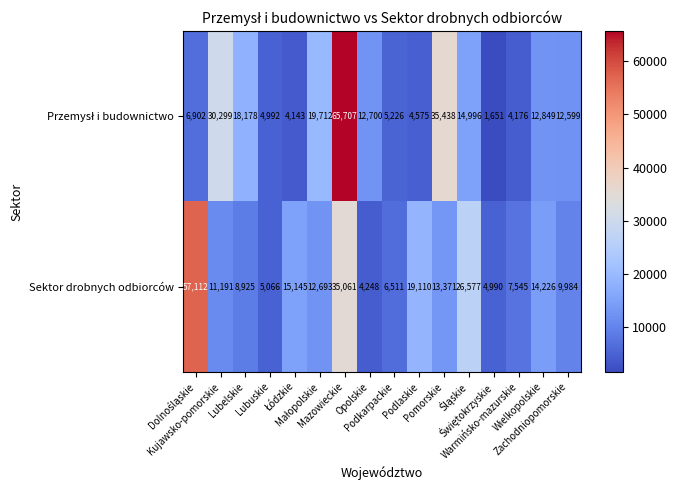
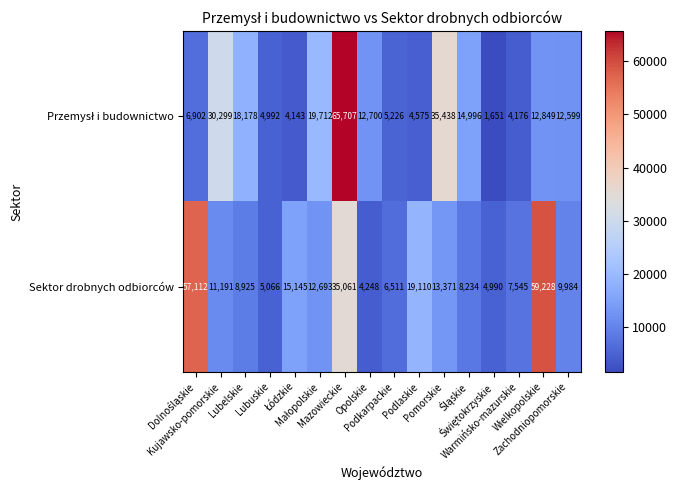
  {
    "Przemysł i budownictwo": {
      "Dolnośląskie": "6,902",
      "Kujawsko-pomorskie": "30,299",
      "Lubelskie": "18,178",
      "Lubuskie": "4,992",
      "Łódzkie": "4,143",
      "Małopolskie": "19,712",
      "Mazowieckie": "65,707",
      "Opolskie": "12,700",
      "Podkarpackie": "5,226",
      "Podlaskie": "4,575",
      "Pomorskie": "35,438",
      "Śląskie": "14,996",
      "Świętokrzyskie": "1,651",
      "Warmińsko-mazurskie": "4,176",
      "Wielkopolskie": "12,849",
      "Zachodniopomorskie": "12,599"
    },
    "Sektor drobnych odbiorców": {
      "Dolnośląskie": "57,112",
      "Kujawsko-pomorskie": "11,191",
      "Lubelskie": "8,925",
      "Lubuskie": "5,066",
      "Łódzkie": "15,145",
      "Małopolskie": "12,693",
      "Mazowieckie": "35,061",
      "Opolskie": "4,248",
      "Podkarpackie": "6,511",
      "Podlaskie": "19,110",
      "Pomorskie": "13,371",
-     "Śląskie": "26,577",
+     "Śląskie": "8,234",
      "Świętokrzyskie": "4,990",
      "Warmińsko-mazurskie": "7,545",
-     "Wielkopolskie": "14,226",
+     "Wielkopolskie": "59,228",
      "Zachodniopomorskie": "9,984"
    }
  }
